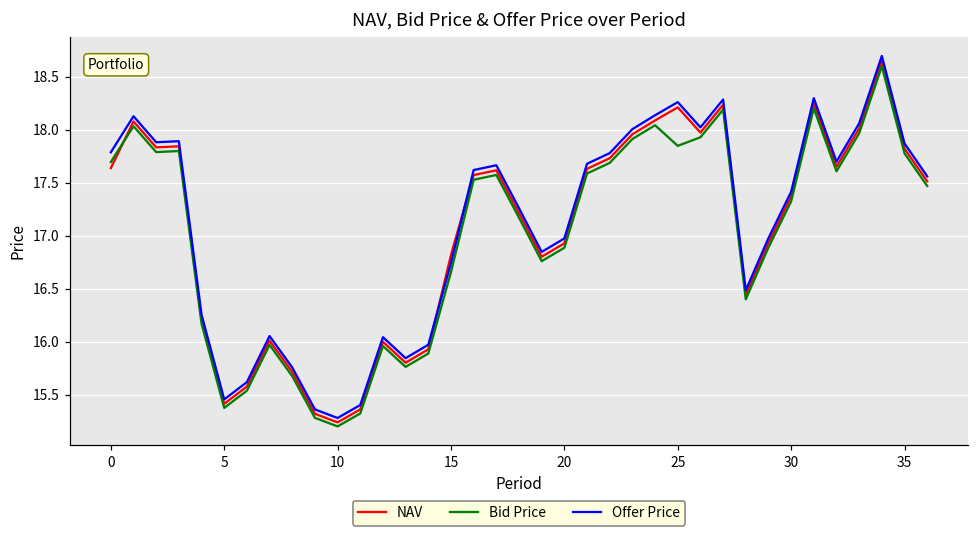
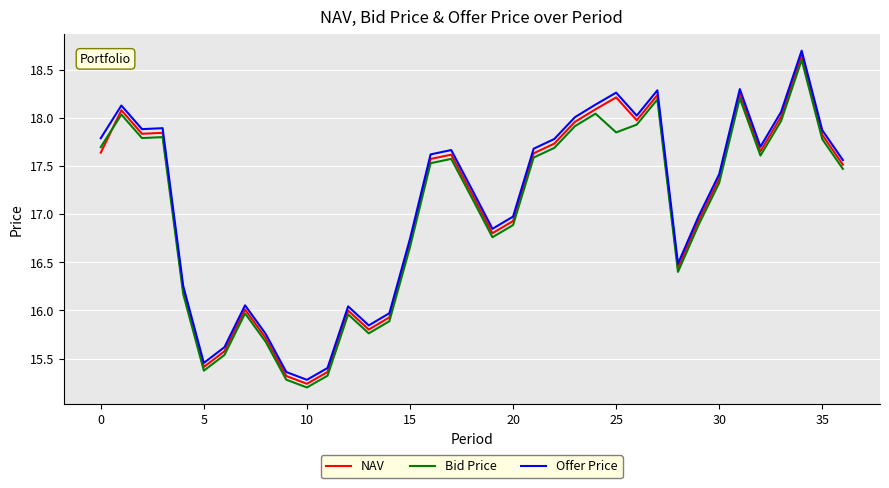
  {
    "NAV": {
      "0": 17.6,
      "5": 15.4,
      "10": 15.2,
-     "15": 16.8,
+     "15": 16.7,
      "20": 16.9,
      "25": 18.2,
      "30": 17.4,
      "35": 17.8
    },
    "Bid Price": {
      "0": 17.7,
      "5": 15.4,
      "10": 15.2,
      "15": 16.7,
      "20": 16.9,
      "25": 17.8,
      "30": 17.3,
      "35": 17.8
    },
    "Offer Price": {
      "0": 17.8,
      "5": 15.5,
      "10": 15.3,
      "15": 16.7,
      "20": 17.0,
      "25": 18.3,
      "30": 17.4,
      "35": 17.9
    }
  }
